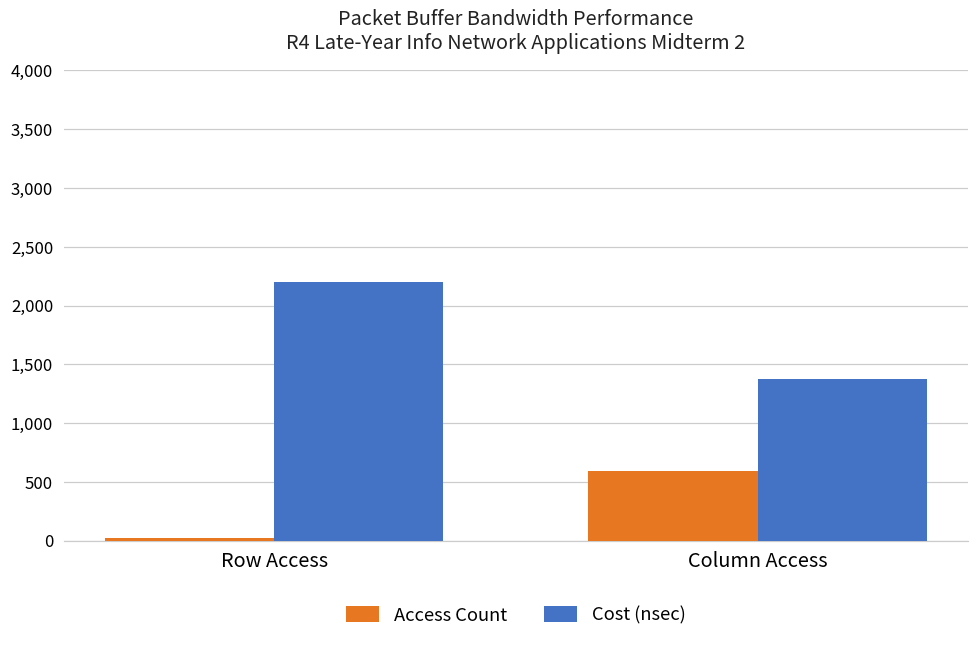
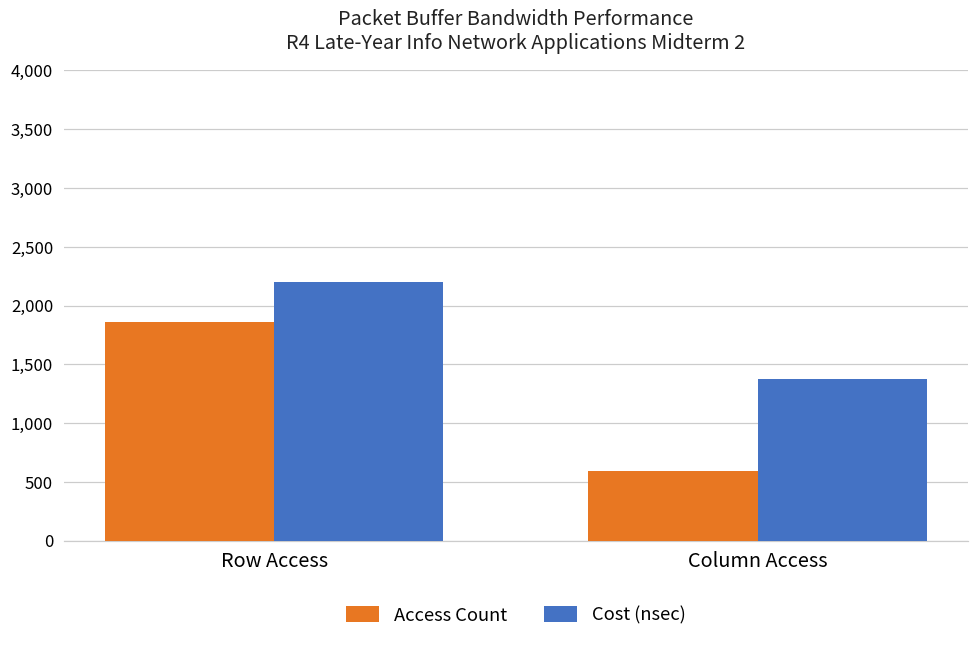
  {
    "Access Count": {
-     "Row Access": "20",
+     "Row Access": "1,860",
      "Column Access": "590"
    },
    "Cost (nsec)": {
      "Row Access": "2,200",
      "Column Access": "1,380"
    }
  }
